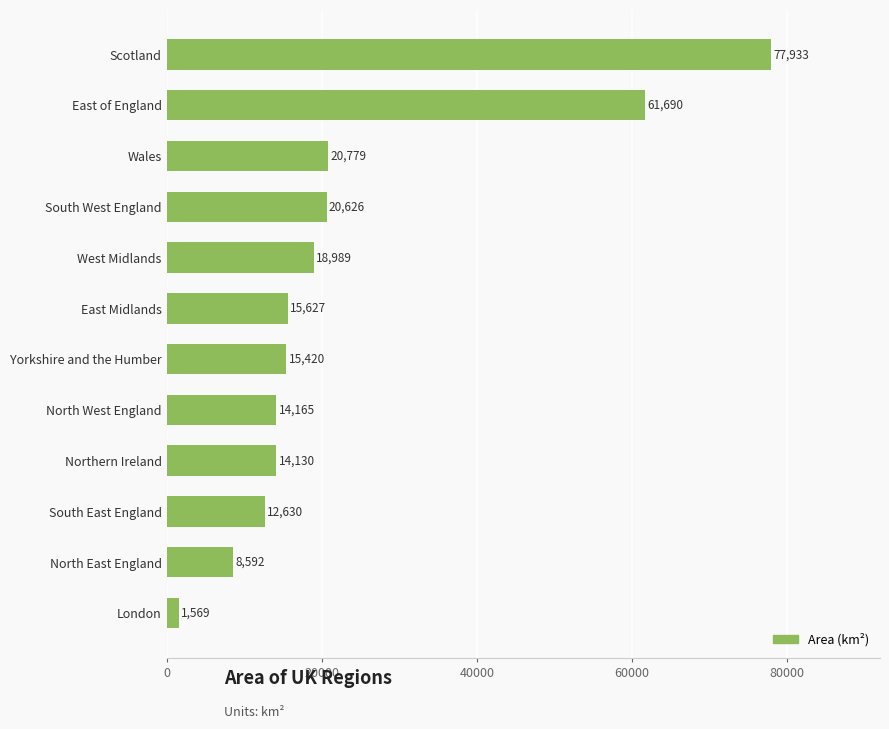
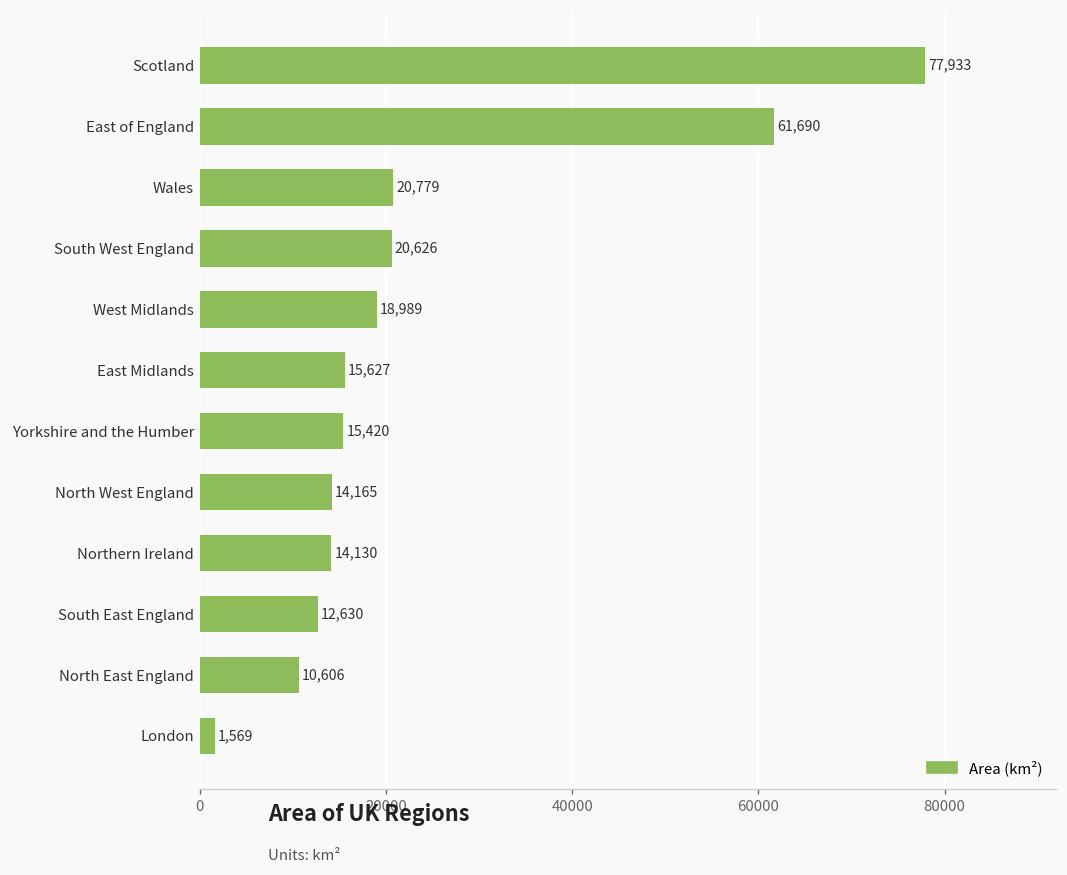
  {
    "Scotland": "77,933",
    "East of England": "61,690",
    "Wales": "20,779",
    "South West England": "20,626",
    "West Midlands": "18,989",
    "East Midlands": "15,627",
    "Yorkshire and the Humber": "15,420",
    "North West England": "14,165",
    "Northern Ireland": "14,130",
    "South East England": "12,630",
-   "North East England": "8,592",
+   "North East England": "10,606",
    "London": "1,569"
  }
